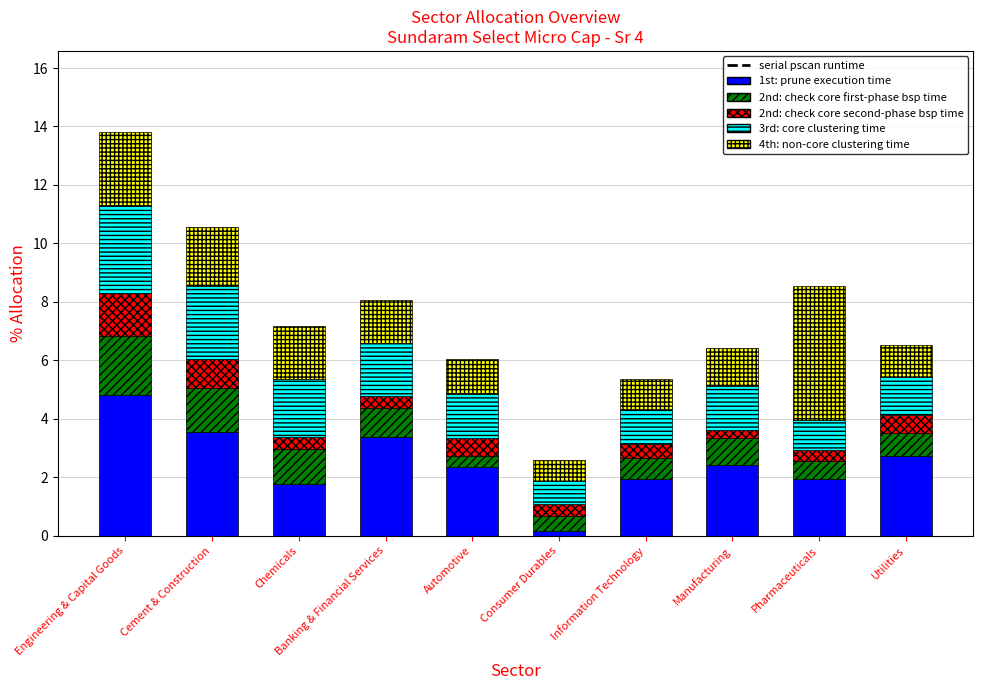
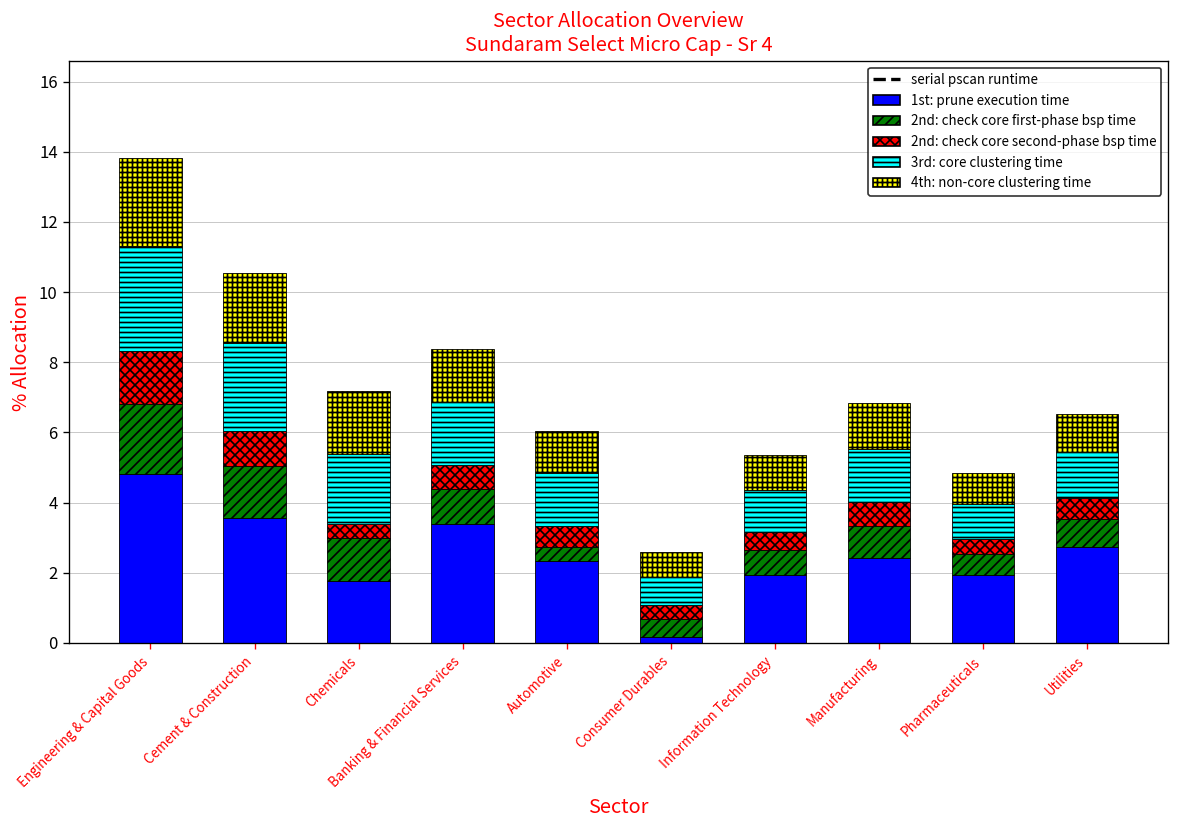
  {
    "1st: prune execution time": {
      "Engineering & Capital Goods": 4.8,
      "Cement & Construction": 3.6,
      "Chemicals": 1.8,
      "Banking & Financial Services": 3.4,
      "Automotive": 2.3,
      "Consumer Durables": 0.2,
      "Information Technology": 2.0,
      "Manufacturing": 2.4,
      "Pharmaceuticals": 2.0,
      "Utilities": 2.7
    },
    "2nd: check core first-phase bsp time": {
      "Engineering & Capital Goods": 2.0,
      "Cement & Construction": 1.5,
      "Chemicals": 1.2,
      "Banking & Financial Services": 1.0,
      "Automotive": 0.4,
      "Consumer Durables": 0.5,
      "Information Technology": 0.7,
      "Manufacturing": 0.9,
      "Pharmaceuticals": 0.6,
      "Utilities": 0.8
    },
    "2nd: check core second-phase bsp time": {
      "Engineering & Capital Goods": 1.5,
      "Cement & Construction": 1.0,
      "Chemicals": 0.4,
-     "Banking & Financial Services": 0.4,
+     "Banking & Financial Services": 0.7,
      "Automotive": 0.6,
      "Consumer Durables": 0.4,
      "Information Technology": 0.5,
-     "Manufacturing": 0.3,
+     "Manufacturing": 0.7,
      "Pharmaceuticals": 0.4,
      "Utilities": 0.6
    },
    "3rd: core clustering time": {
      "Engineering & Capital Goods": 3.0,
      "Cement & Construction": 2.5,
      "Chemicals": 2.0,
      "Banking & Financial Services": 1.8,
      "Automotive": 1.5,
      "Consumer Durables": 0.8,
      "Information Technology": 1.2,
      "Manufacturing": 1.5,
      "Pharmaceuticals": 1.0,
      "Utilities": 1.3
    },
    "4th: non-core clustering time": {
      "Engineering & Capital Goods": 2.5,
      "Cement & Construction": 2.0,
      "Chemicals": 1.8,
      "Banking & Financial Services": 1.5,
      "Automotive": 1.2,
      "Consumer Durables": 0.7,
      "Information Technology": 1.0,
      "Manufacturing": 1.3,
-     "Pharmaceuticals": 4.6,
+     "Pharmaceuticals": 0.9,
      "Utilities": 1.1
    }
  }
